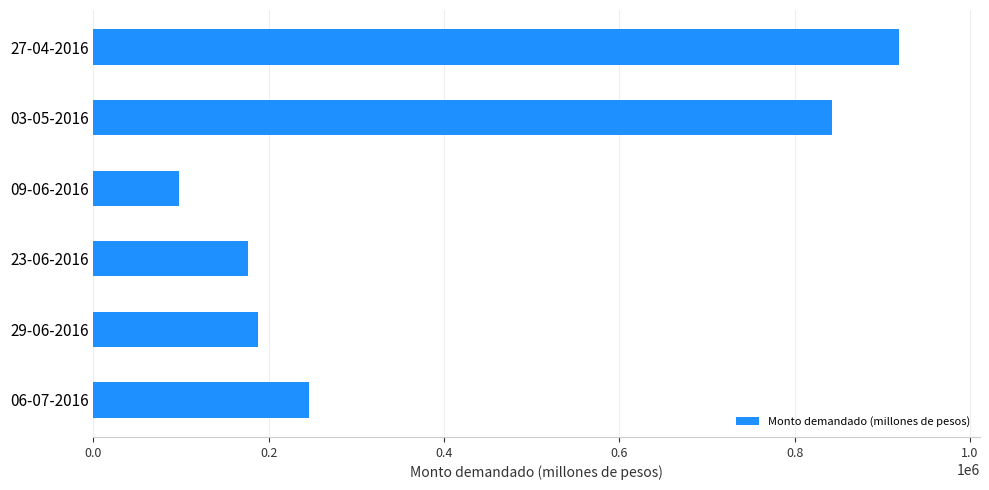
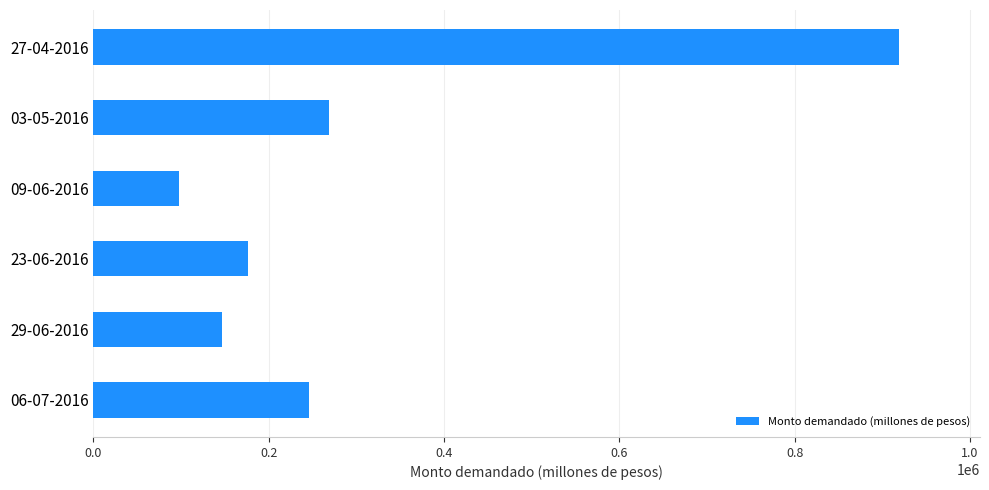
  {
    "27-04-2016": 920000,
-   "03-05-2016": 840000,
+   "03-05-2016": 270000,
    "09-06-2016": 100000,
    "23-06-2016": 180000,
-   "29-06-2016": 190000,
+   "29-06-2016": 150000,
    "06-07-2016": 250000
  }
